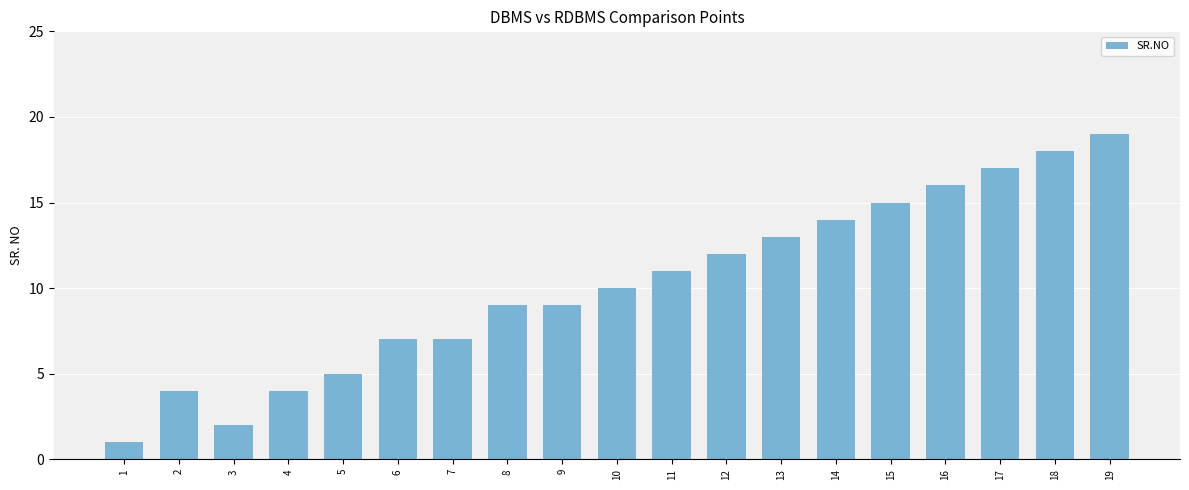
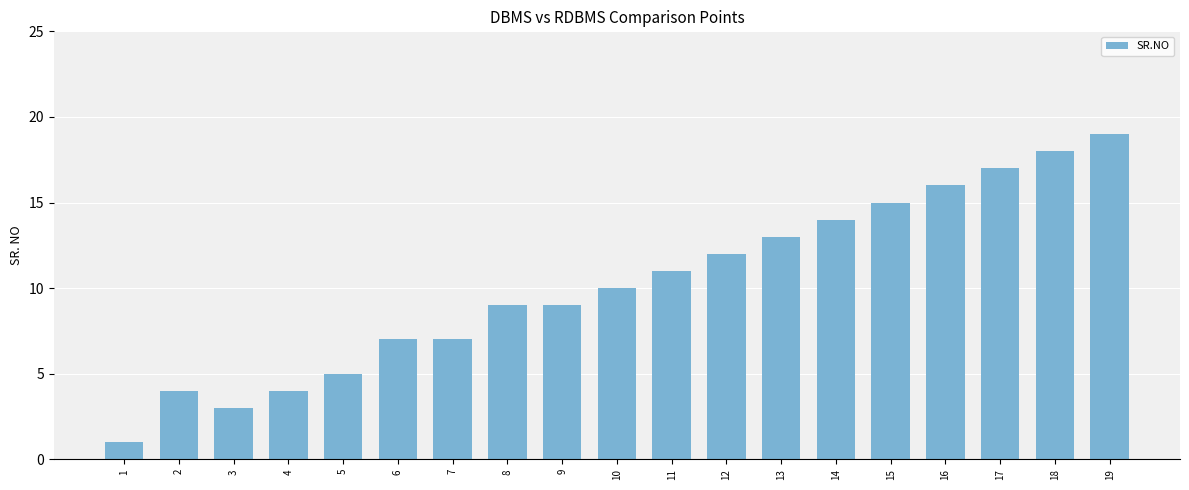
  {
    "1": 1,
    "2": 4,
-   "3": 2,
+   "3": 3,
    "4": 4,
    "5": 5,
    "6": 7,
    "7": 7,
    "8": 9,
    "9": 9,
    "10": 10,
    "11": 11,
    "12": 12,
    "13": 13,
    "14": 14,
    "15": 15,
    "16": 16,
    "17": 17,
    "18": 18,
    "19": 19
  }
